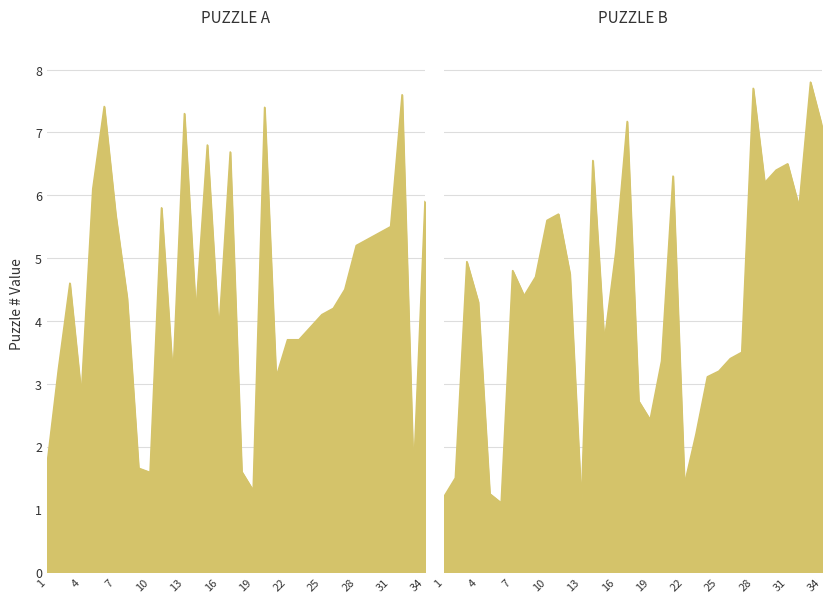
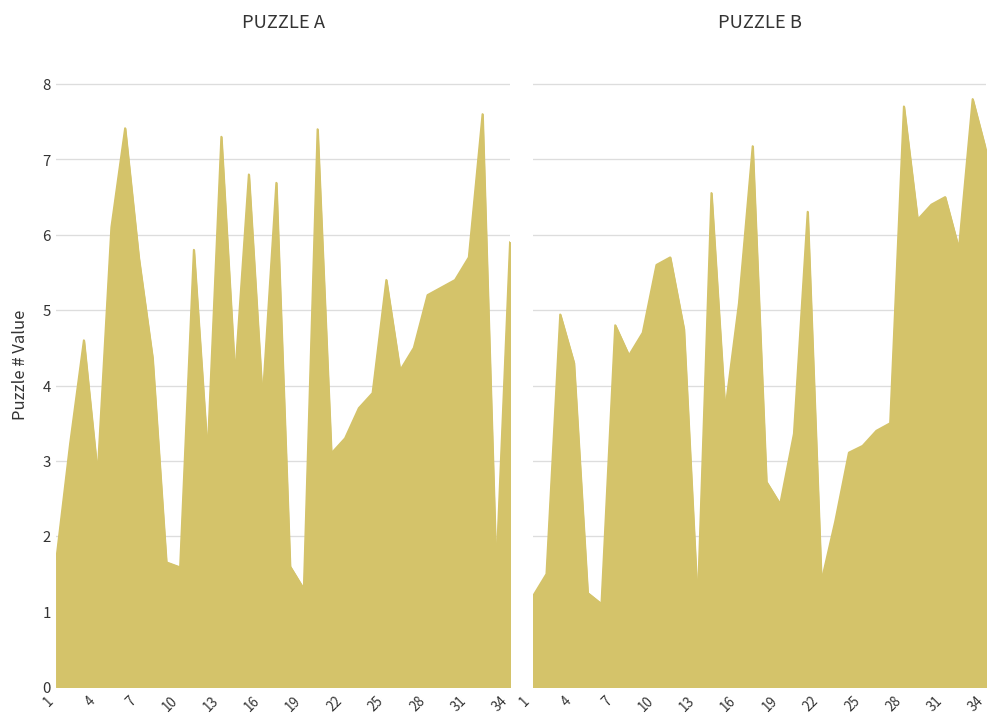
  {
    "PUZZLE A": {
      "1": 1.7,
      "4": 2.8,
      "7": 5.7,
      "10": 1.6,
      "13": 7.3,
      "16": 3.8,
      "19": 1.3,
-     "22": 3.7,
-     "25": 4.1,
+     "22": 3.3,
+     "25": 5.4,
      "28": 5.2,
-     "31": 5.5,
+     "31": 5.7,
      "34": 5.9
    }
  }
